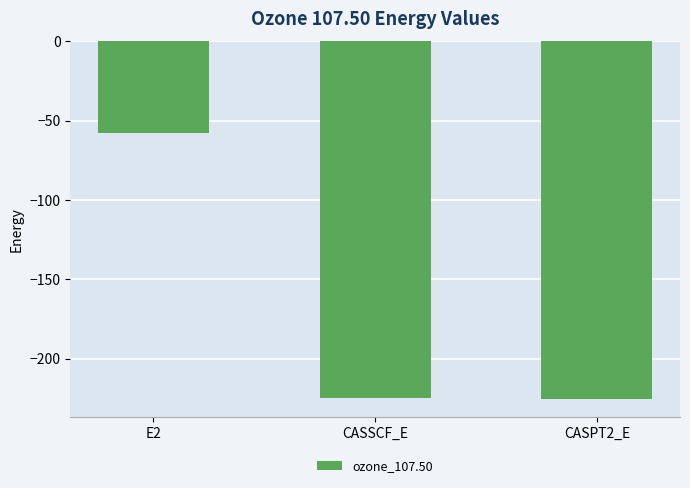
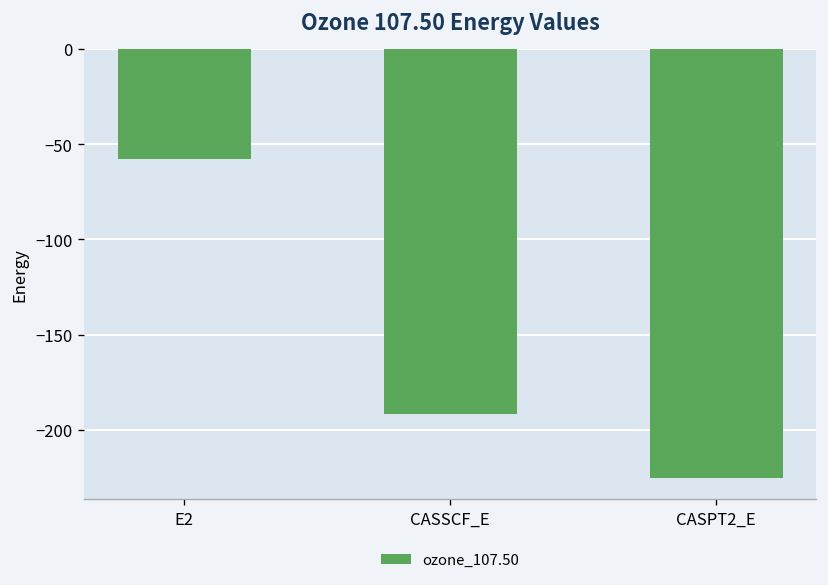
  {
    "E2": -58,
-   "CASSCF_E": -225,
+   "CASSCF_E": -191,
    "CASPT2_E": -225
  }
